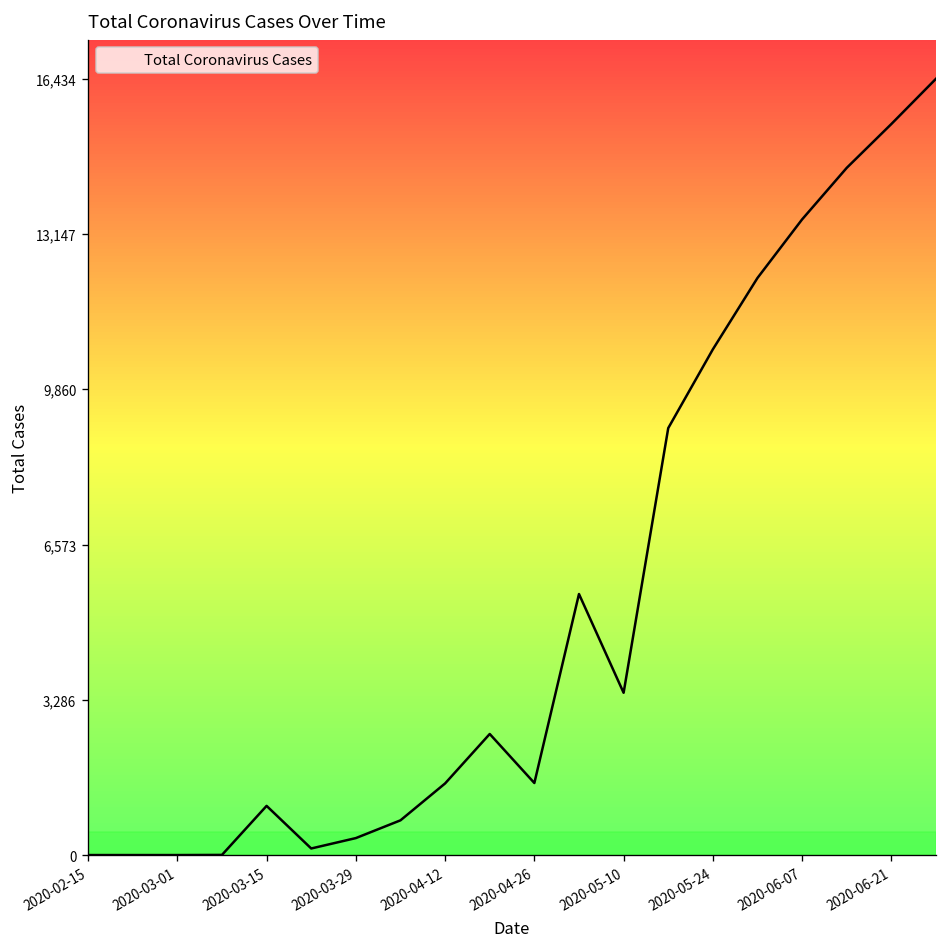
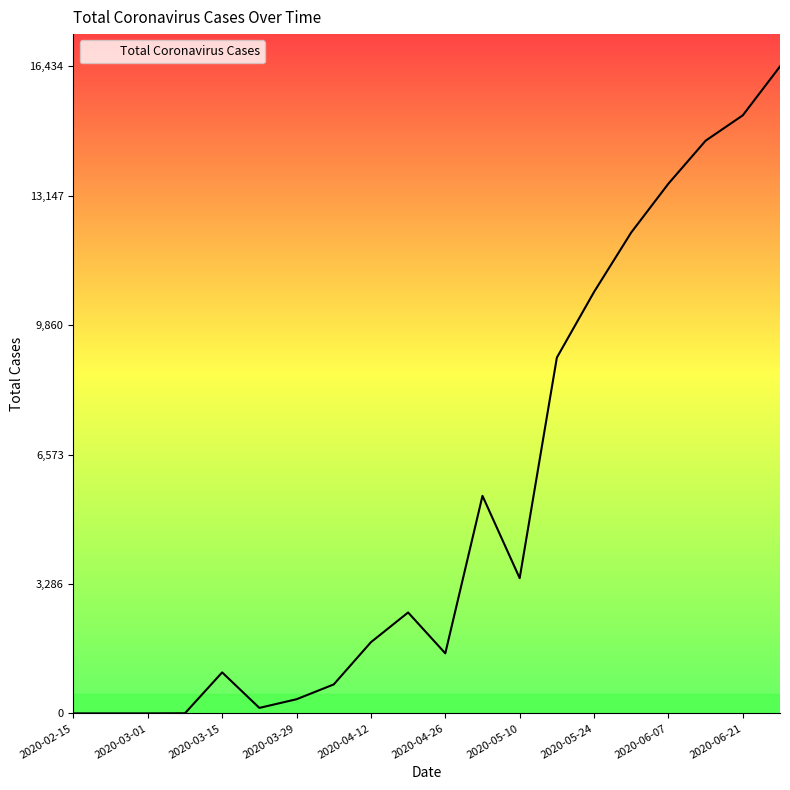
  {
    "2020-03-15": "1,000",
-   "2020-04-12": "1,500",
+   "2020-04-12": "1,800",
    "2020-04-26": "1,500",
    "2020-05-10": "3,400",
    "2020-05-24": "10,700",
    "2020-06-07": "13,500",
-   "2020-06-21": "15,500"
+   "2020-06-21": "15,200"
  }
